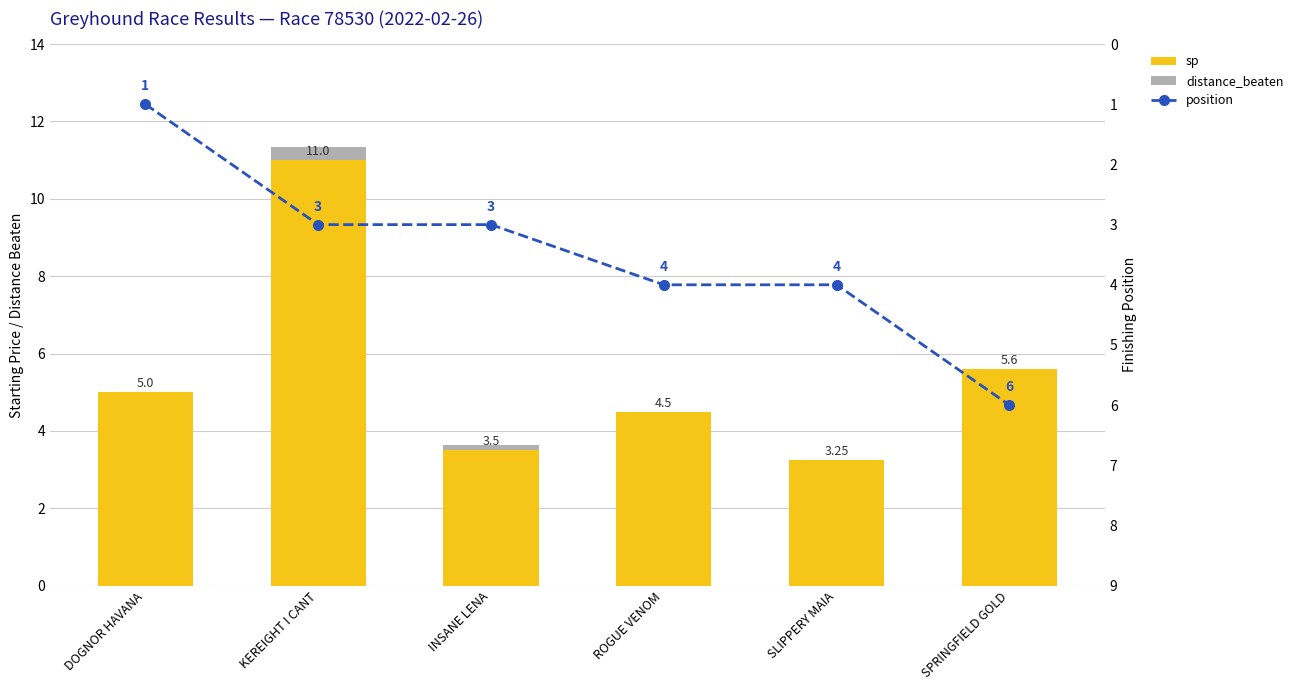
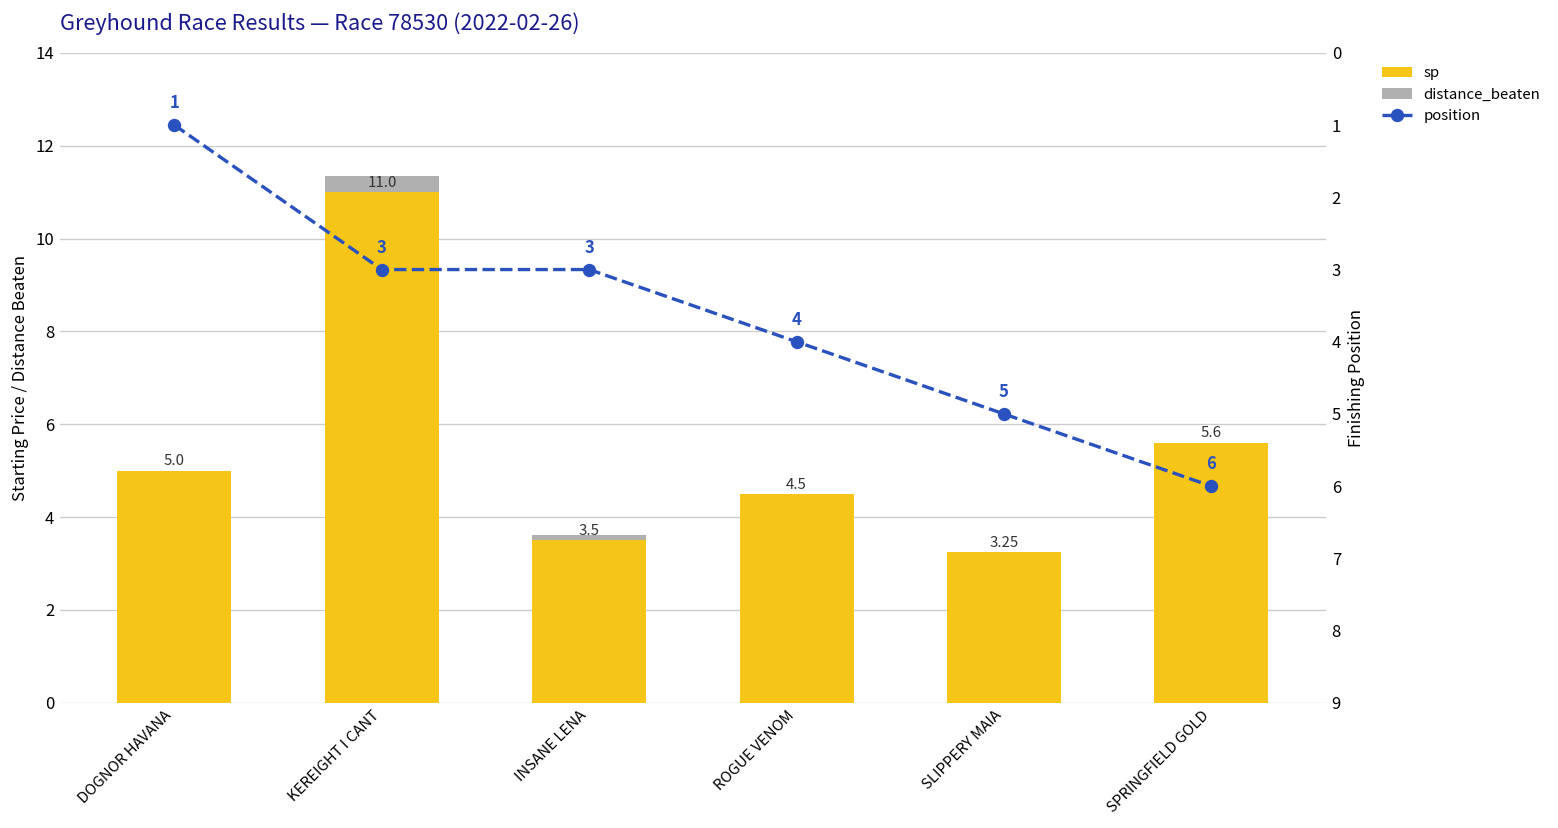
  {
    "sp": {
      "DOGNOR HAVANA": 5.0,
      "KEREIGHT I CANT": 11.0,
      "INSANE LENA": 3.5,
      "ROGUE VENOM": 4.5,
      "SLIPPERY MAIA": 3.25,
      "SPRINGFIELD GOLD": 5.6
    },
    "position": {
      "DOGNOR HAVANA": 1,
      "KEREIGHT I CANT": 3,
      "INSANE LENA": 3,
      "ROGUE VENOM": 4,
-     "SLIPPERY MAIA": 4
+     "SLIPPERY MAIA": 5
    }
  }
